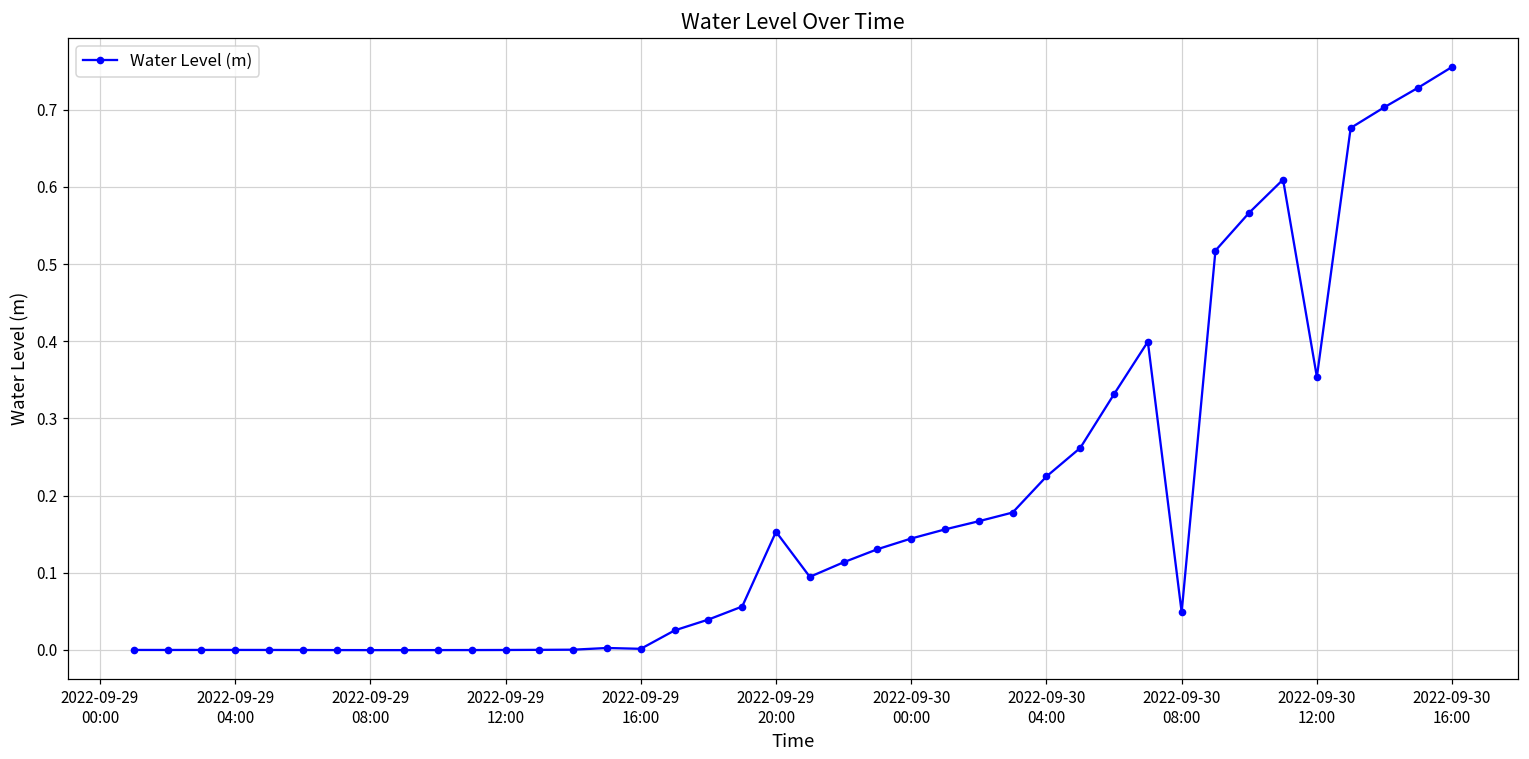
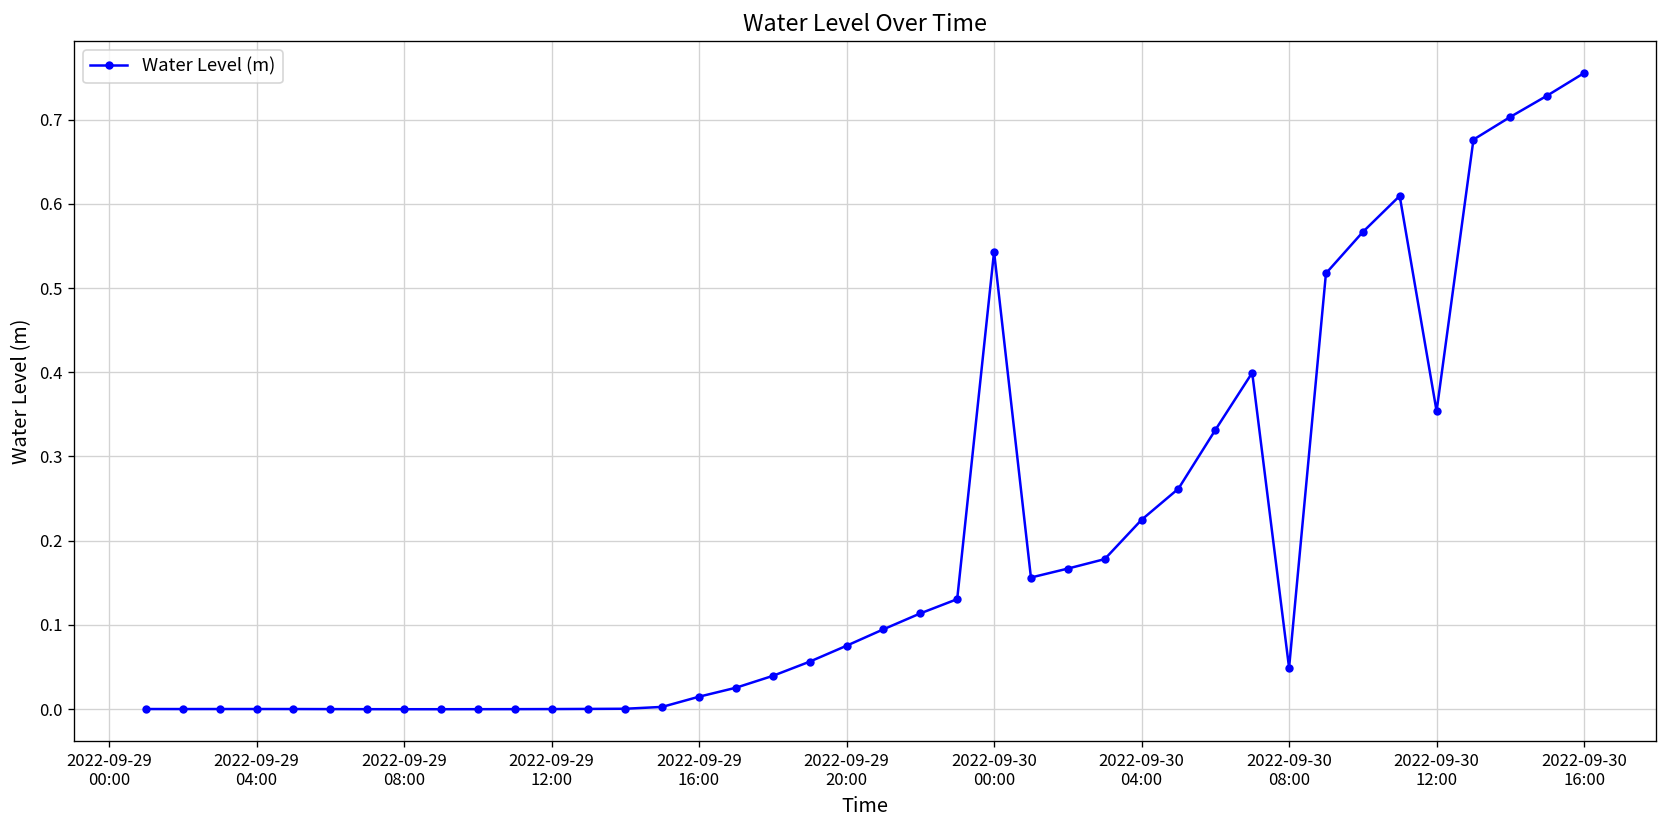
  {
    "2022-09-29 04:00": 0.00,
    "2022-09-29 08:00": 0.00,
    "2022-09-29 12:00": 0.00,
-   "2022-09-29 16:00": 0.00,
-   "2022-09-29 20:00": 0.15,
-   "2022-09-30 00:00": 0.14,
+   "2022-09-29 16:00": 0.01,
+   "2022-09-29 20:00": 0.08,
+   "2022-09-30 00:00": 0.54,
    "2022-09-30 04:00": 0.22,
    "2022-09-30 08:00": 0.05,
    "2022-09-30 12:00": 0.35,
    "2022-09-30 16:00": 0.76
  }
